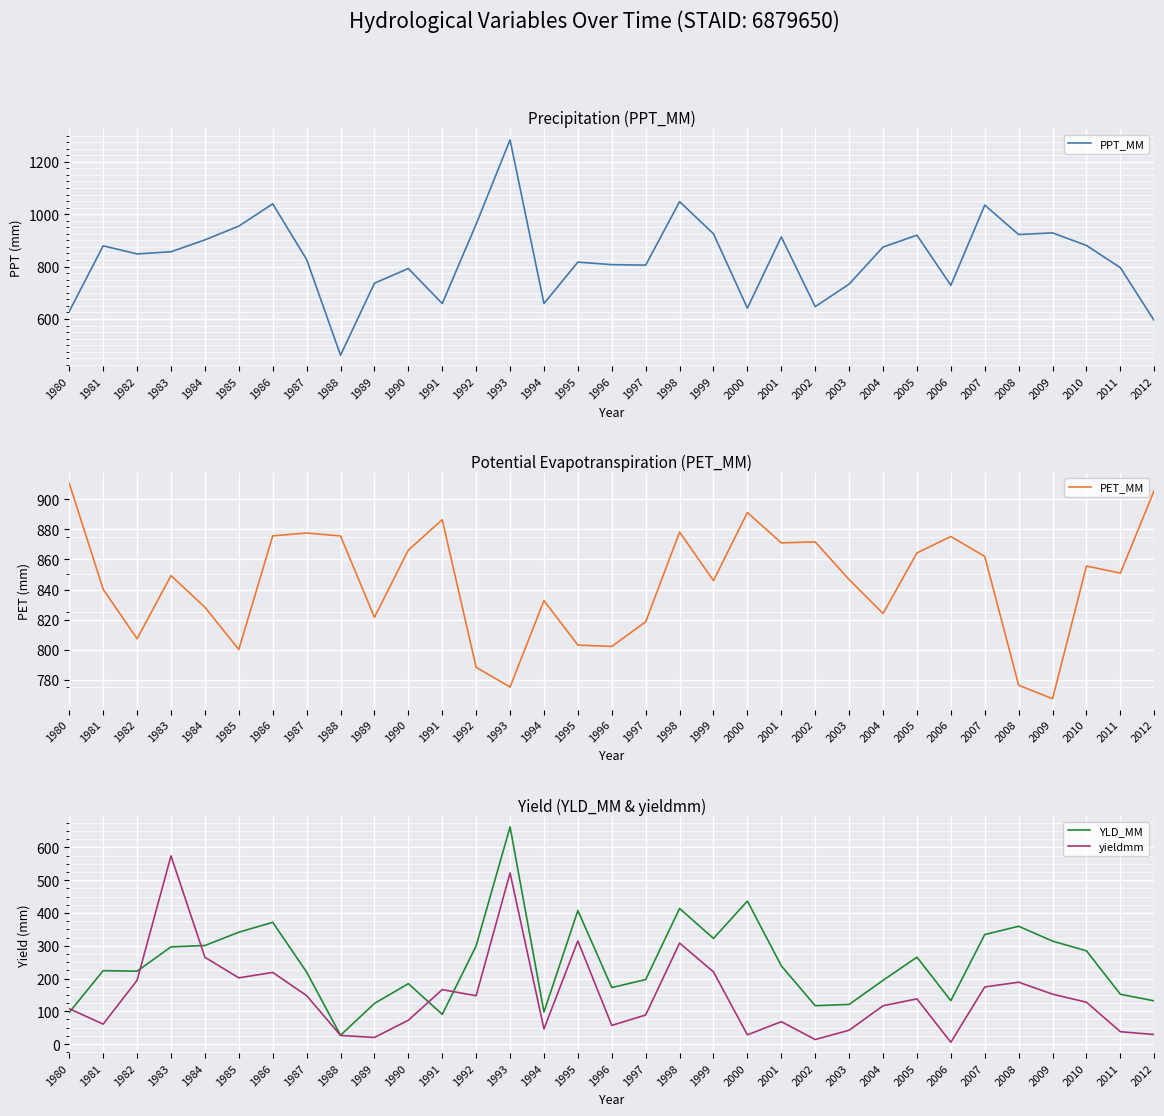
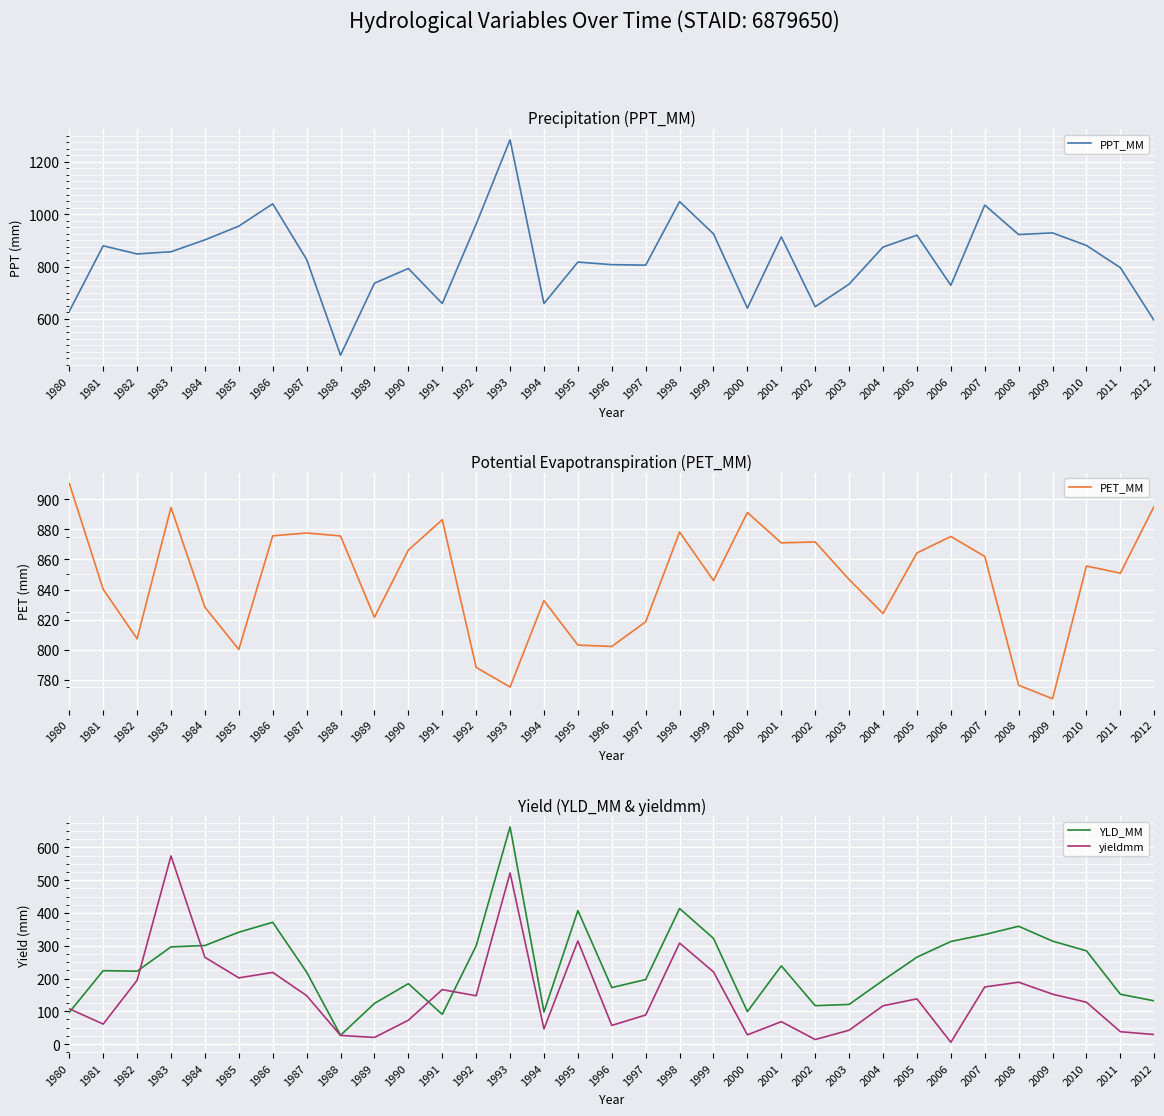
  {
    "Precipitation (PPT_MM)": {
      "1980": 630,
      "1981": 880,
      "1982": 850,
      "1983": 860,
      "1984": 900,
      "1985": 950,
      "1986": 1040,
      "1987": 830,
      "1988": 460,
      "1989": 740,
      "1990": 790,
      "1991": 660,
      "1992": 960,
      "1993": 1280,
      "1994": 660,
      "1995": 820,
      "1996": 810,
      "1997": 810,
      "1998": 1050,
      "1999": 920,
      "2000": 640,
      "2001": 910,
      "2002": 650,
      "2003": 730,
      "2004": 870,
      "2005": 920,
      "2006": 730,
      "2007": 1030,
      "2008": 920,
      "2009": 930,
      "2010": 880,
      "2011": 800,
      "2012": 590
    },
    "Potential Evapotranspiration (PET_MM)": {
      "1980": 911,
      "1981": 840,
      "1982": 807,
-     "1983": 849,
+     "1983": 895,
      "1984": 828,
      "1985": 800,
      "1986": 876,
      "1987": 878,
      "1988": 876,
      "1989": 822,
      "1990": 866,
      "1991": 886,
      "1992": 788,
      "1993": 775,
      "1994": 833,
      "1995": 803,
      "1996": 802,
      "1997": 819,
      "1998": 878,
      "1999": 846,
      "2000": 891,
      "2001": 871,
      "2002": 872,
      "2003": 847,
      "2004": 824,
      "2005": 864,
      "2006": 875,
      "2007": 862,
      "2008": 776,
      "2009": 767,
      "2010": 856,
      "2011": 851,
-     "2012": 906
+     "2012": 896
    },
    "Yield (YLD_MM & yieldmm)": {
      "YLD_MM": {
        "1980": 100,
        "1981": 220,
        "1982": 220,
        "1983": 300,
        "1984": 300,
        "1985": 340,
        "1986": 370,
        "1987": 220,
        "1989": 120,
        "1990": 180,
        "1991": 90,
        "1992": 300,
        "1993": 660,
        "1994": 100,
        "1995": 410,
        "1996": 170,
        "1997": 200,
        "1998": 410,
        "1999": 320,
-       "2000": 440,
+       "2000": 100,
        "2001": 240,
        "2002": 120,
        "2003": 120,
        "2004": 190,
        "2005": 270,
-       "2006": 130,
+       "2006": 310,
        "2007": 330,
        "2008": 360,
        "2009": 310,
        "2010": 280,
        "2011": 150,
        "2012": 130
      },
      "yieldmm": {
        "1980": 110,
        "1981": 60,
        "1982": 190,
        "1983": 570,
        "1984": 260,
        "1985": 200,
        "1986": 220,
        "1987": 150,
        "1989": 20,
        "1990": 70,
        "1991": 170,
        "1992": 150,
        "1993": 520,
        "1994": 50,
        "1995": 310,
        "1996": 60,
        "1997": 90,
        "1998": 310,
        "1999": 220,
        "2000": 30,
        "2001": 70,
        "2002": 10,
        "2003": 40,
        "2004": 120,
        "2005": 140,
        "2006": 10,
        "2007": 170,
        "2008": 190,
        "2009": 150,
        "2010": 130,
        "2011": 40,
        "2012": 30
      }
    }
  }
